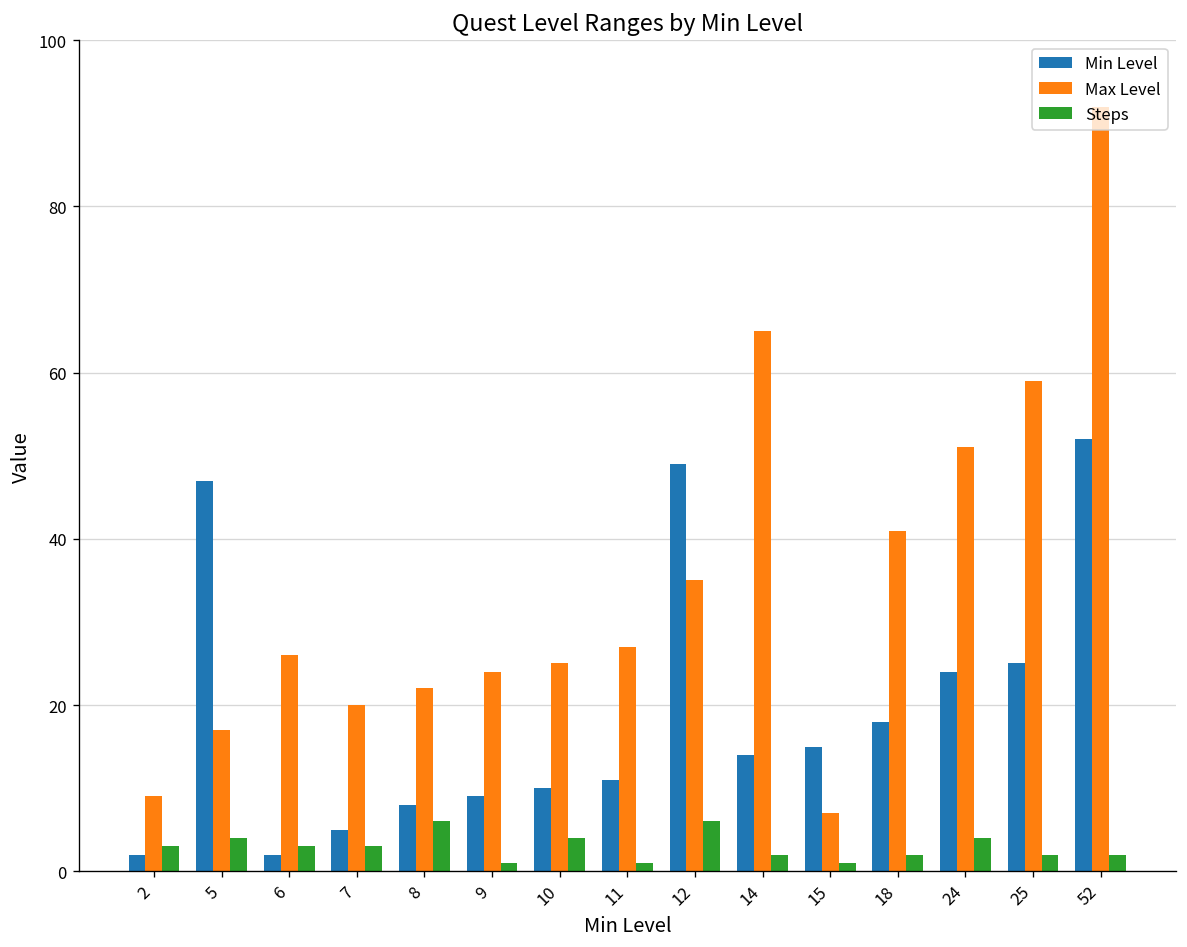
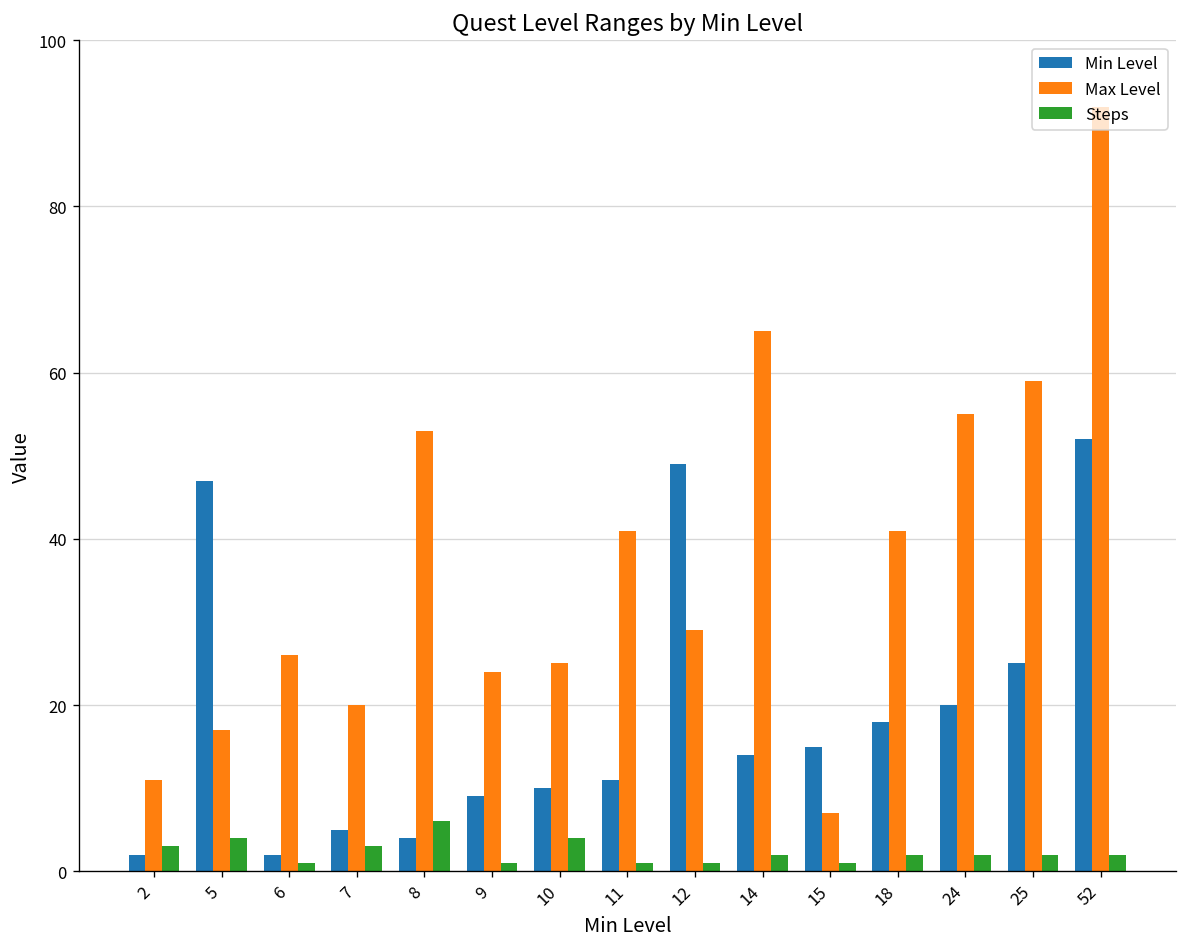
  {
    "Min Level": {
      "2": 2,
      "5": 47,
      "6": 2,
      "7": 5,
-     "8": 8,
+     "8": 4,
      "9": 9,
      "10": 10,
      "11": 11,
      "12": 49,
      "14": 14,
      "15": 15,
      "18": 18,
-     "24": 24,
+     "24": 20,
      "25": 25,
      "52": 52
    },
    "Max Level": {
-     "2": 9,
+     "2": 11,
      "5": 17,
      "6": 26,
      "7": 20,
-     "8": 22,
+     "8": 53,
      "9": 24,
      "10": 25,
-     "11": 27,
-     "12": 35,
+     "11": 41,
+     "12": 29,
      "14": 65,
      "15": 7,
      "18": 41,
-     "24": 51,
+     "24": 55,
      "25": 59
    },
    "Steps": {
      "2": 3,
      "5": 4,
-     "6": 3,
+     "6": 1,
      "7": 3,
      "8": 6,
      "9": 1,
      "10": 4,
      "11": 1,
-     "12": 6,
+     "12": 1,
      "14": 2,
      "15": 1,
      "18": 2,
-     "24": 4,
+     "24": 2,
      "25": 2,
      "52": 2
    }
  }
